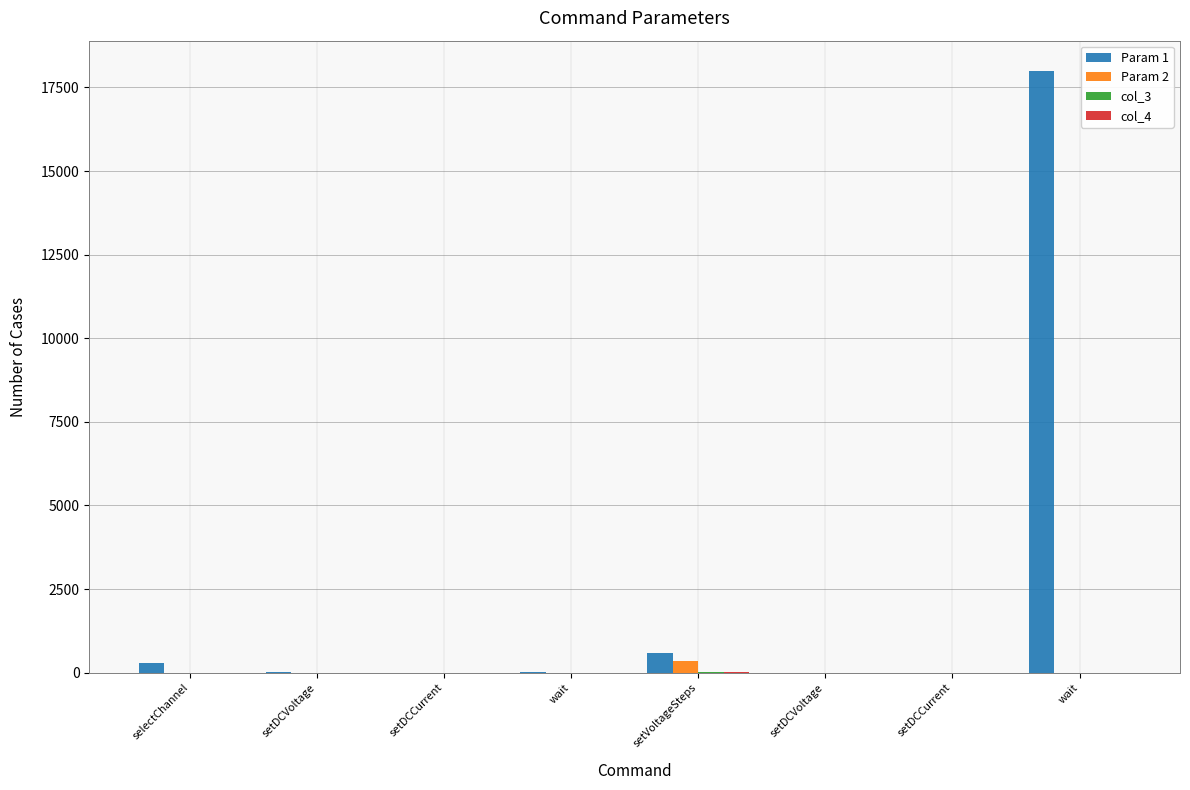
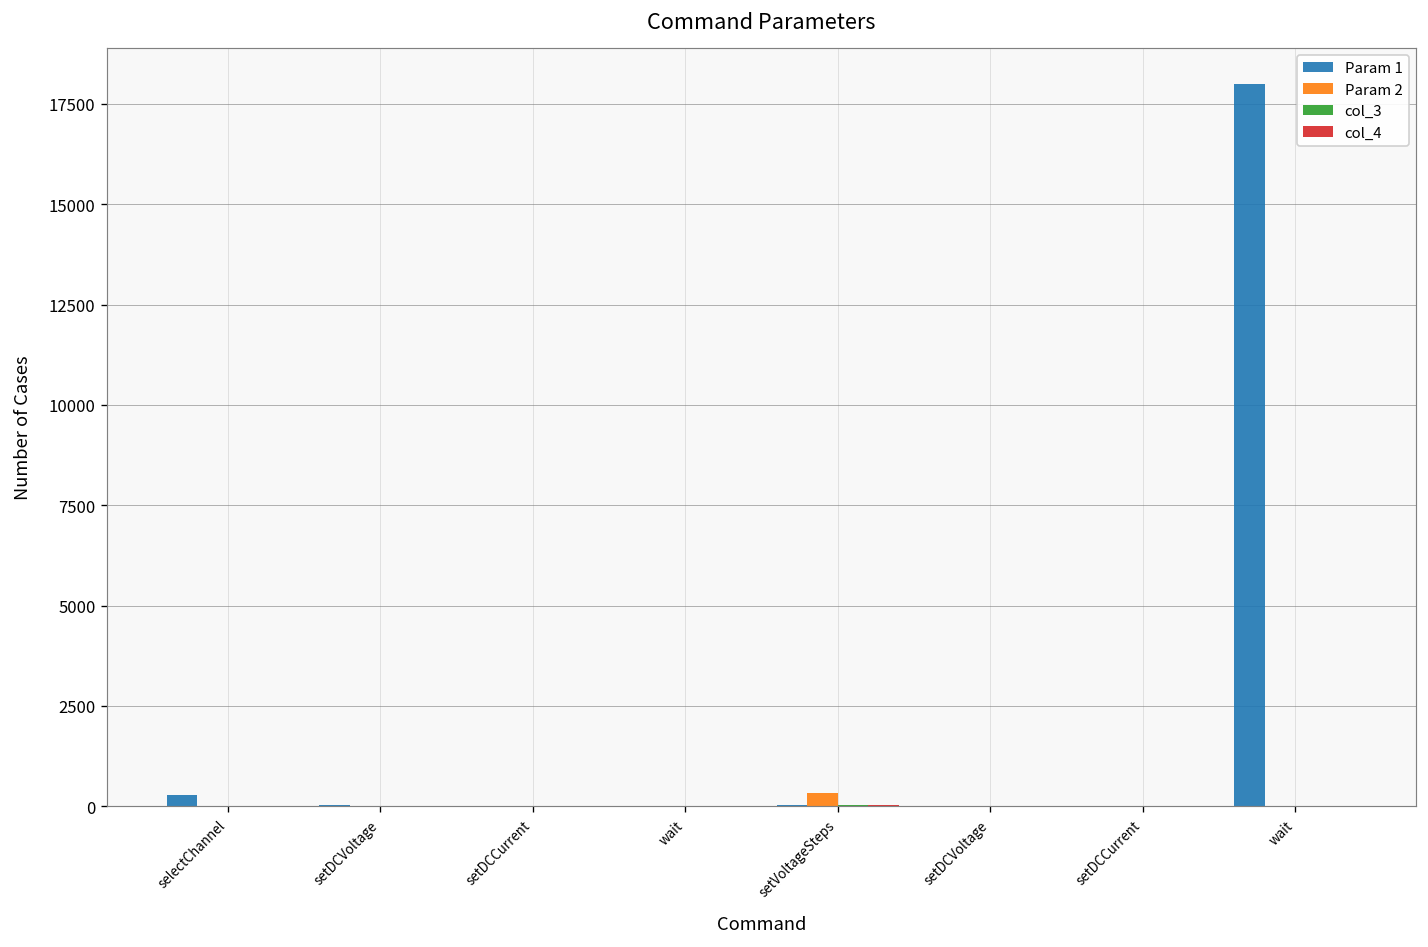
  {
    "Param 1": {
      "selectChannel": 300,
-     "setVoltageSteps": 600
+     "setVoltageSteps": 0
    },
    "Param 2": {
      "selectChannel": 0,
      "setVoltageSteps": 300
    },
    "col_3": {
      "selectChannel": 0
    },
    "col_4": {
      "selectChannel": 0
    }
  }
